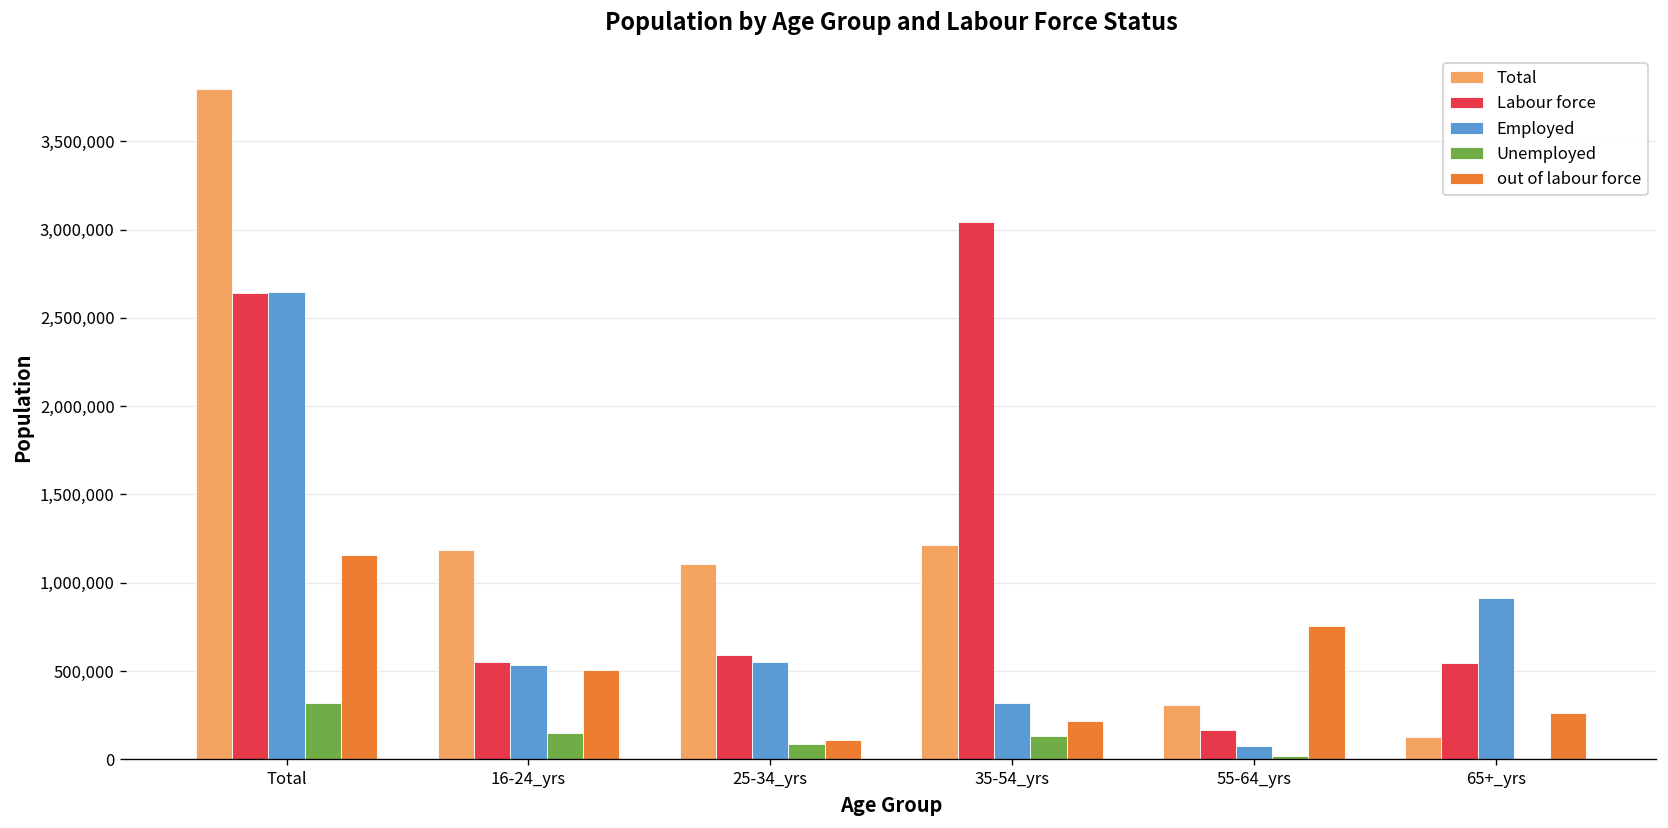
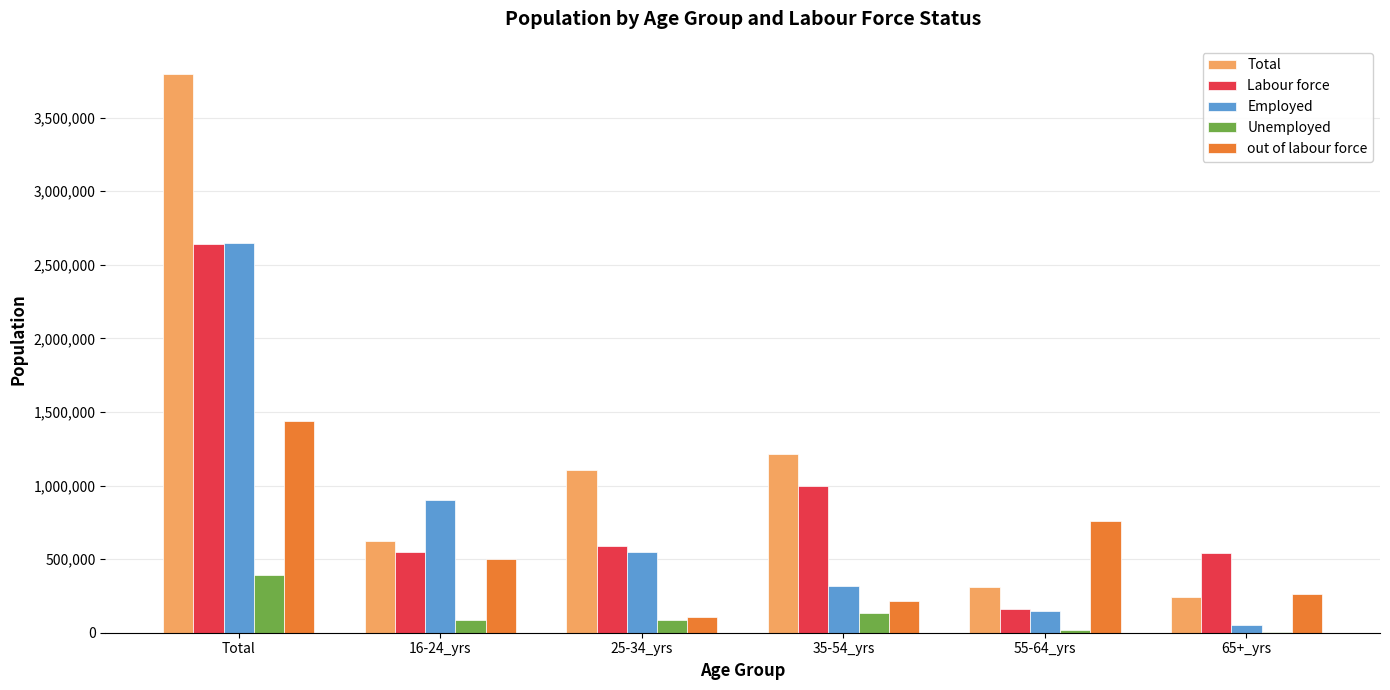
  {
    "Total": {
      "Total": "3,800,000",
-     "16-24_yrs": "1,180,000",
+     "16-24_yrs": "620,000",
      "25-34_yrs": "1,110,000",
      "35-54_yrs": "1,210,000",
      "55-64_yrs": "310,000",
-     "65+_yrs": "130,000"
+     "65+_yrs": "240,000"
    },
    "Labour force": {
      "Total": "2,640,000",
      "16-24_yrs": "550,000",
      "25-34_yrs": "590,000",
-     "35-54_yrs": "3,040,000",
+     "35-54_yrs": "1,000,000",
      "55-64_yrs": "160,000",
      "65+_yrs": "540,000"
    },
    "Employed": {
      "Total": "2,650,000",
-     "16-24_yrs": "530,000",
+     "16-24_yrs": "900,000",
      "25-34_yrs": "550,000",
      "35-54_yrs": "320,000",
-     "55-64_yrs": "70,000",
-     "65+_yrs": "910,000"
+     "55-64_yrs": "150,000",
+     "65+_yrs": "50,000"
    },
    "Unemployed": {
-     "Total": "320,000",
-     "16-24_yrs": "150,000",
+     "Total": "390,000",
+     "16-24_yrs": "80,000",
      "25-34_yrs": "90,000",
      "35-54_yrs": "130,000",
      "55-64_yrs": "20,000"
    },
    "out of labour force": {
-     "Total": "1,160,000",
+     "Total": "1,440,000",
      "16-24_yrs": "500,000",
      "25-34_yrs": "110,000",
      "35-54_yrs": "210,000",
      "55-64_yrs": "760,000",
      "65+_yrs": "260,000"
    }
  }
